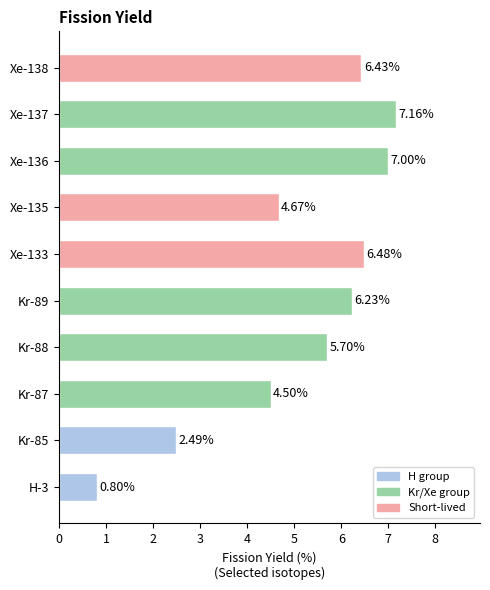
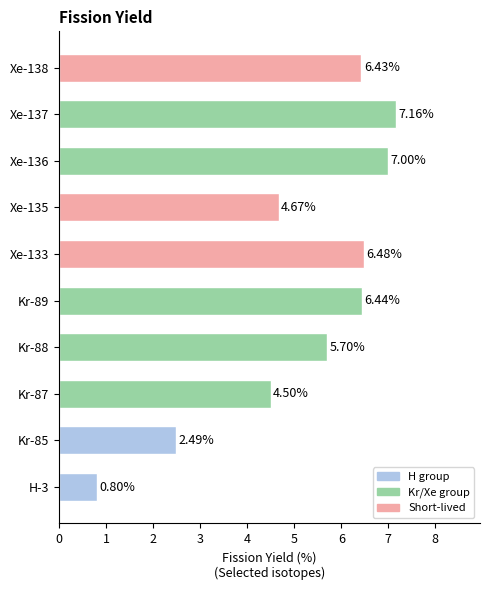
  {
    "Xe-138": "6.43%",
    "Xe-137": "7.16%",
    "Xe-136": "7.00%",
    "Xe-135": "4.67%",
    "Xe-133": "6.48%",
-   "Kr-89": "6.23%",
+   "Kr-89": "6.44%",
    "Kr-88": "5.70%",
    "Kr-87": "4.50%",
    "Kr-85": "2.49%",
    "H-3": "0.80%"
  }
